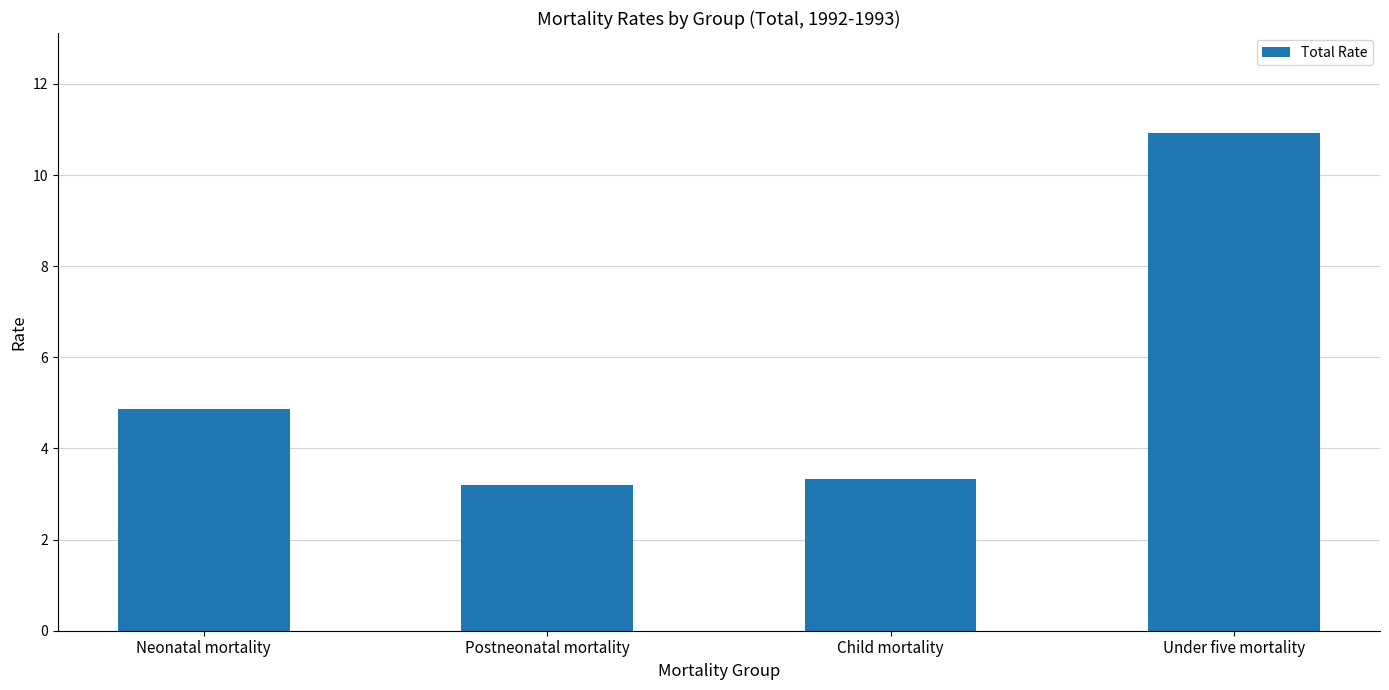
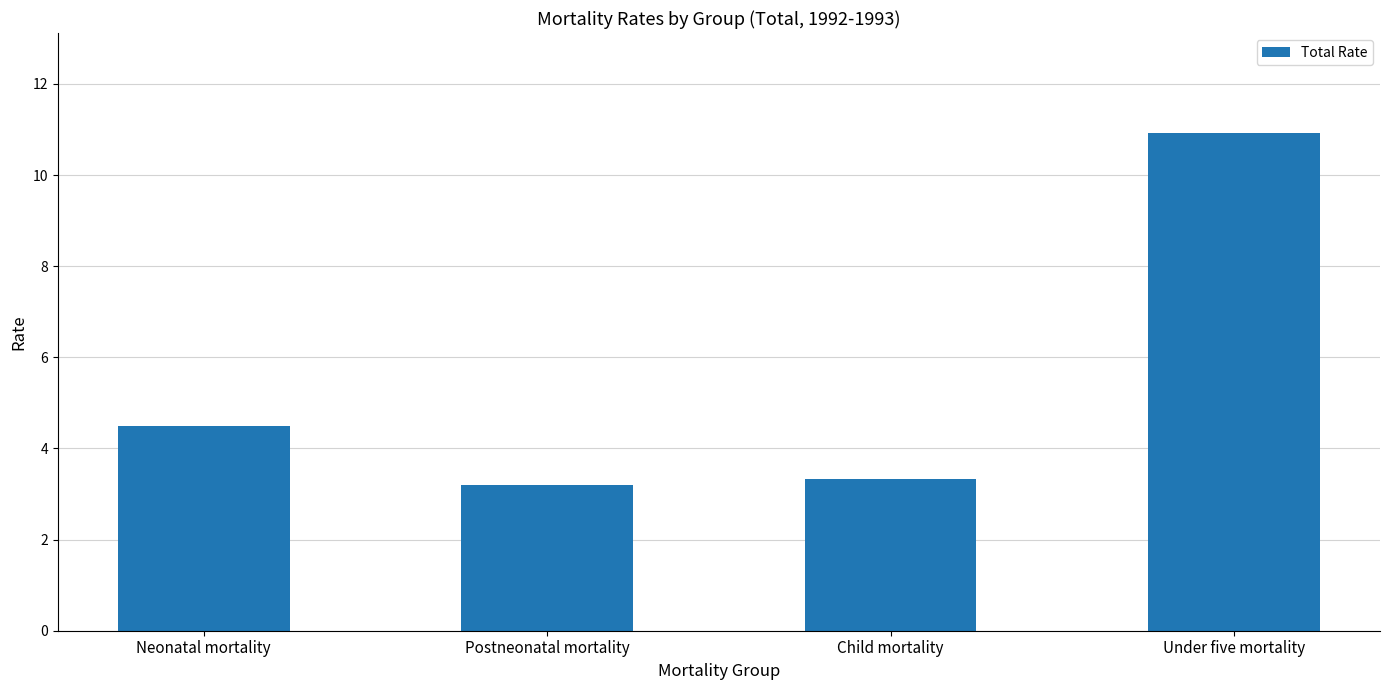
  {
-   "Neonatal mortality": 4.9,
+   "Neonatal mortality": 4.5,
    "Postneonatal mortality": 3.2,
    "Child mortality": 3.3,
    "Under five mortality": 10.9
  }
